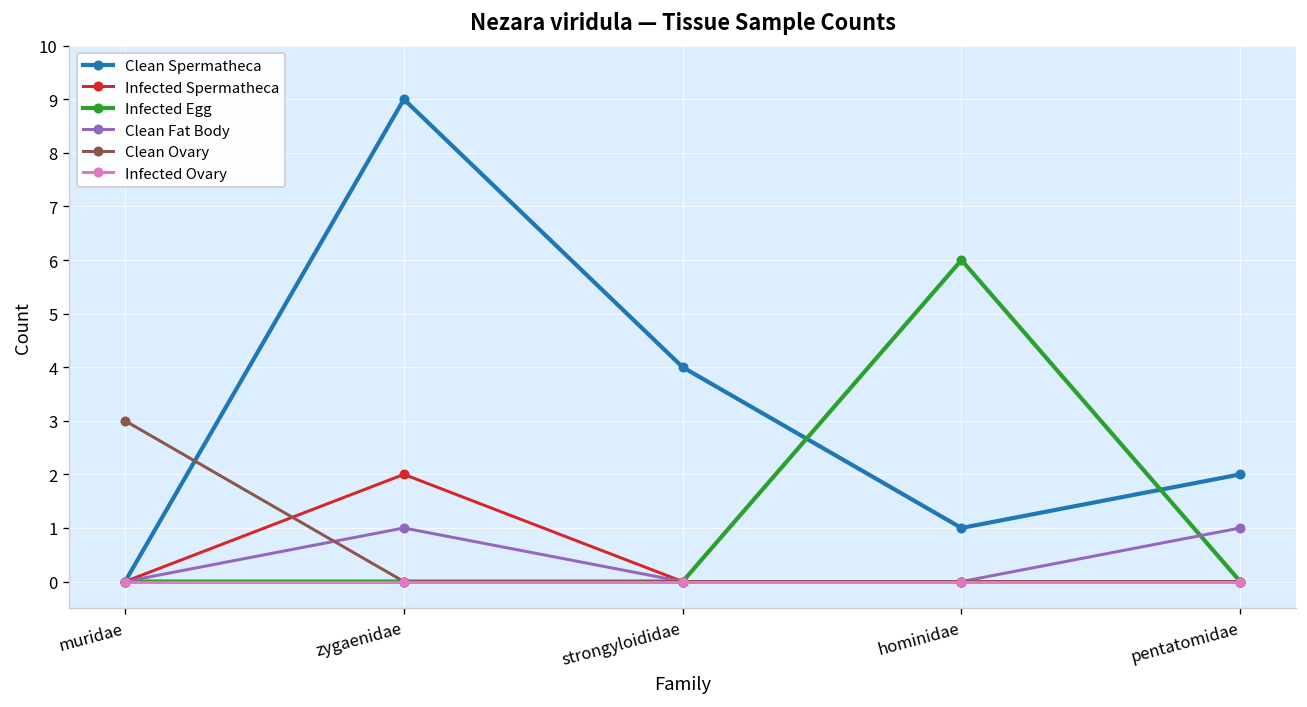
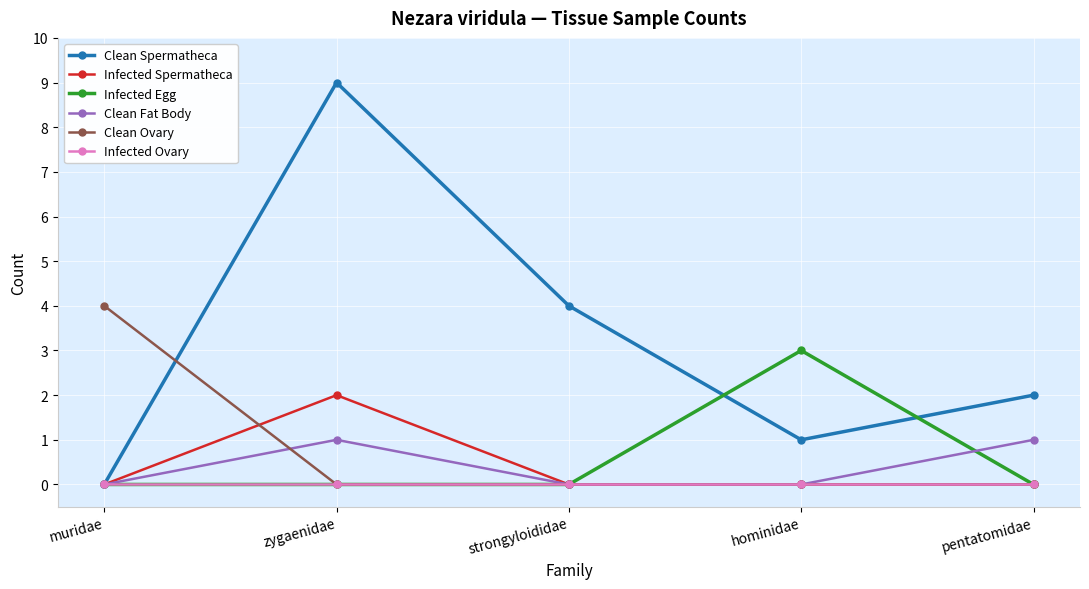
  {
    "Clean Spermatheca": {
      "zygaenidae": 9,
      "strongyloididae": 4,
      "hominidae": 1,
      "pentatomidae": 2
    },
    "Infected Spermatheca": {
      "zygaenidae": 2
    },
    "Infected Egg": {
-     "hominidae": 6
+     "hominidae": 3
    },
    "Clean Fat Body": {
      "zygaenidae": 1,
      "pentatomidae": 1
    },
    "Clean Ovary": {
-     "muridae": 3
+     "muridae": 4
    }
  }
